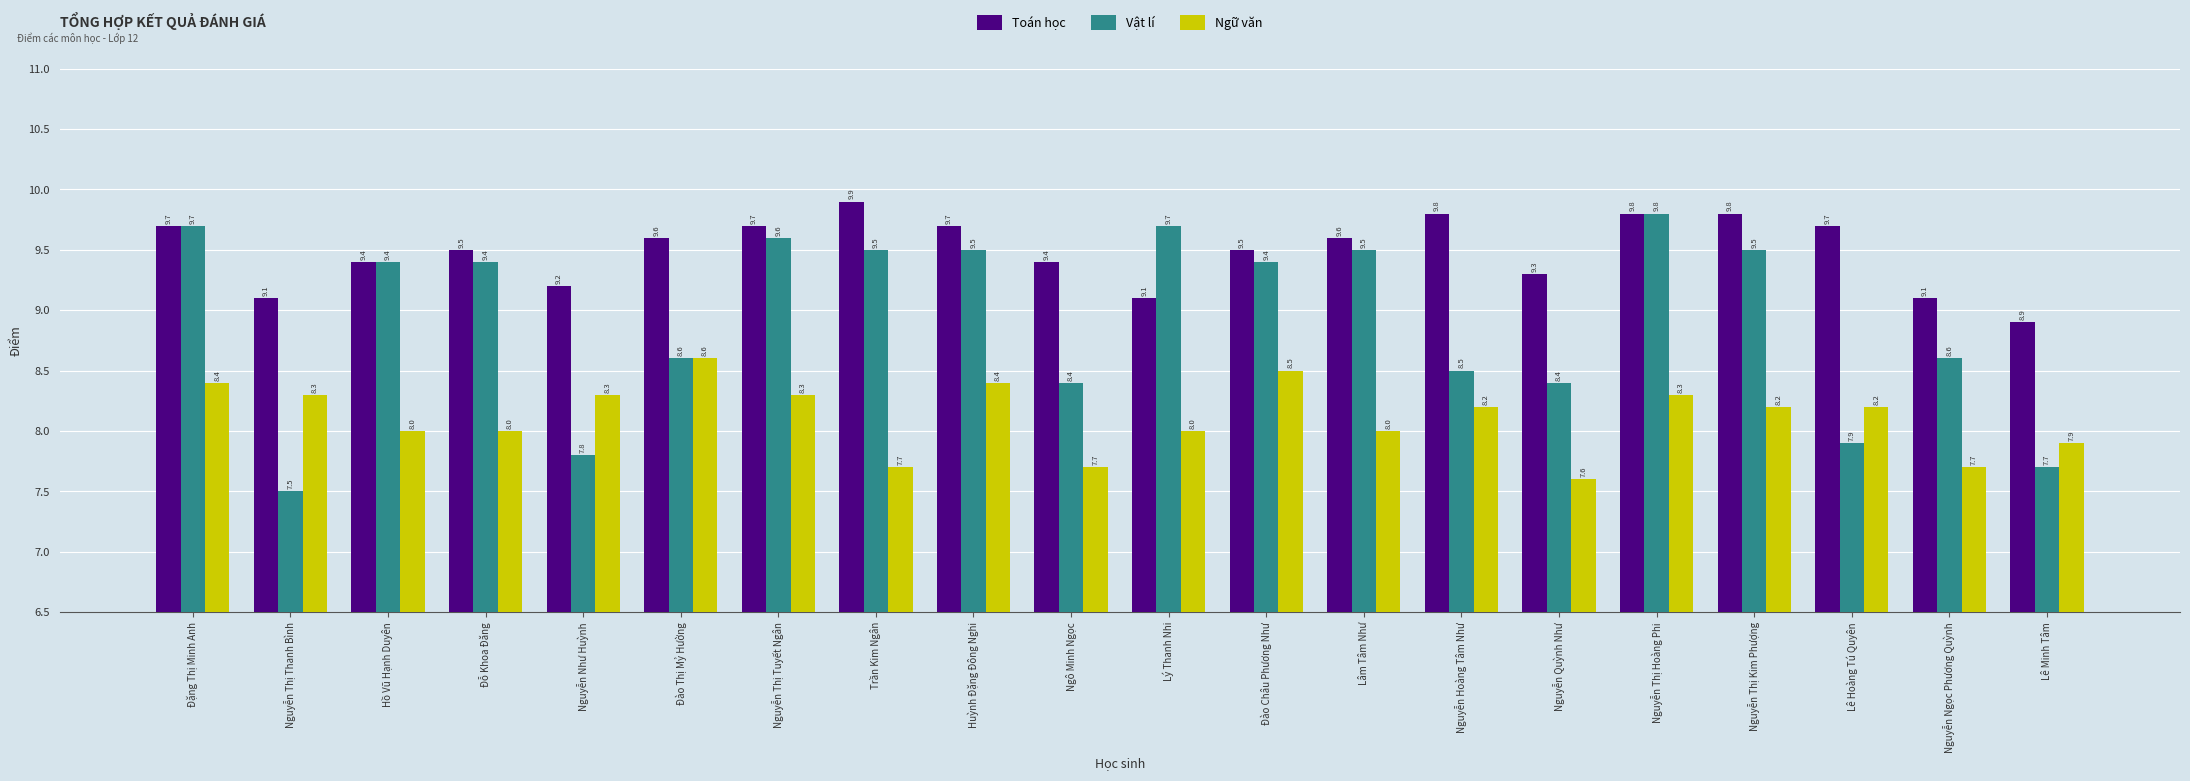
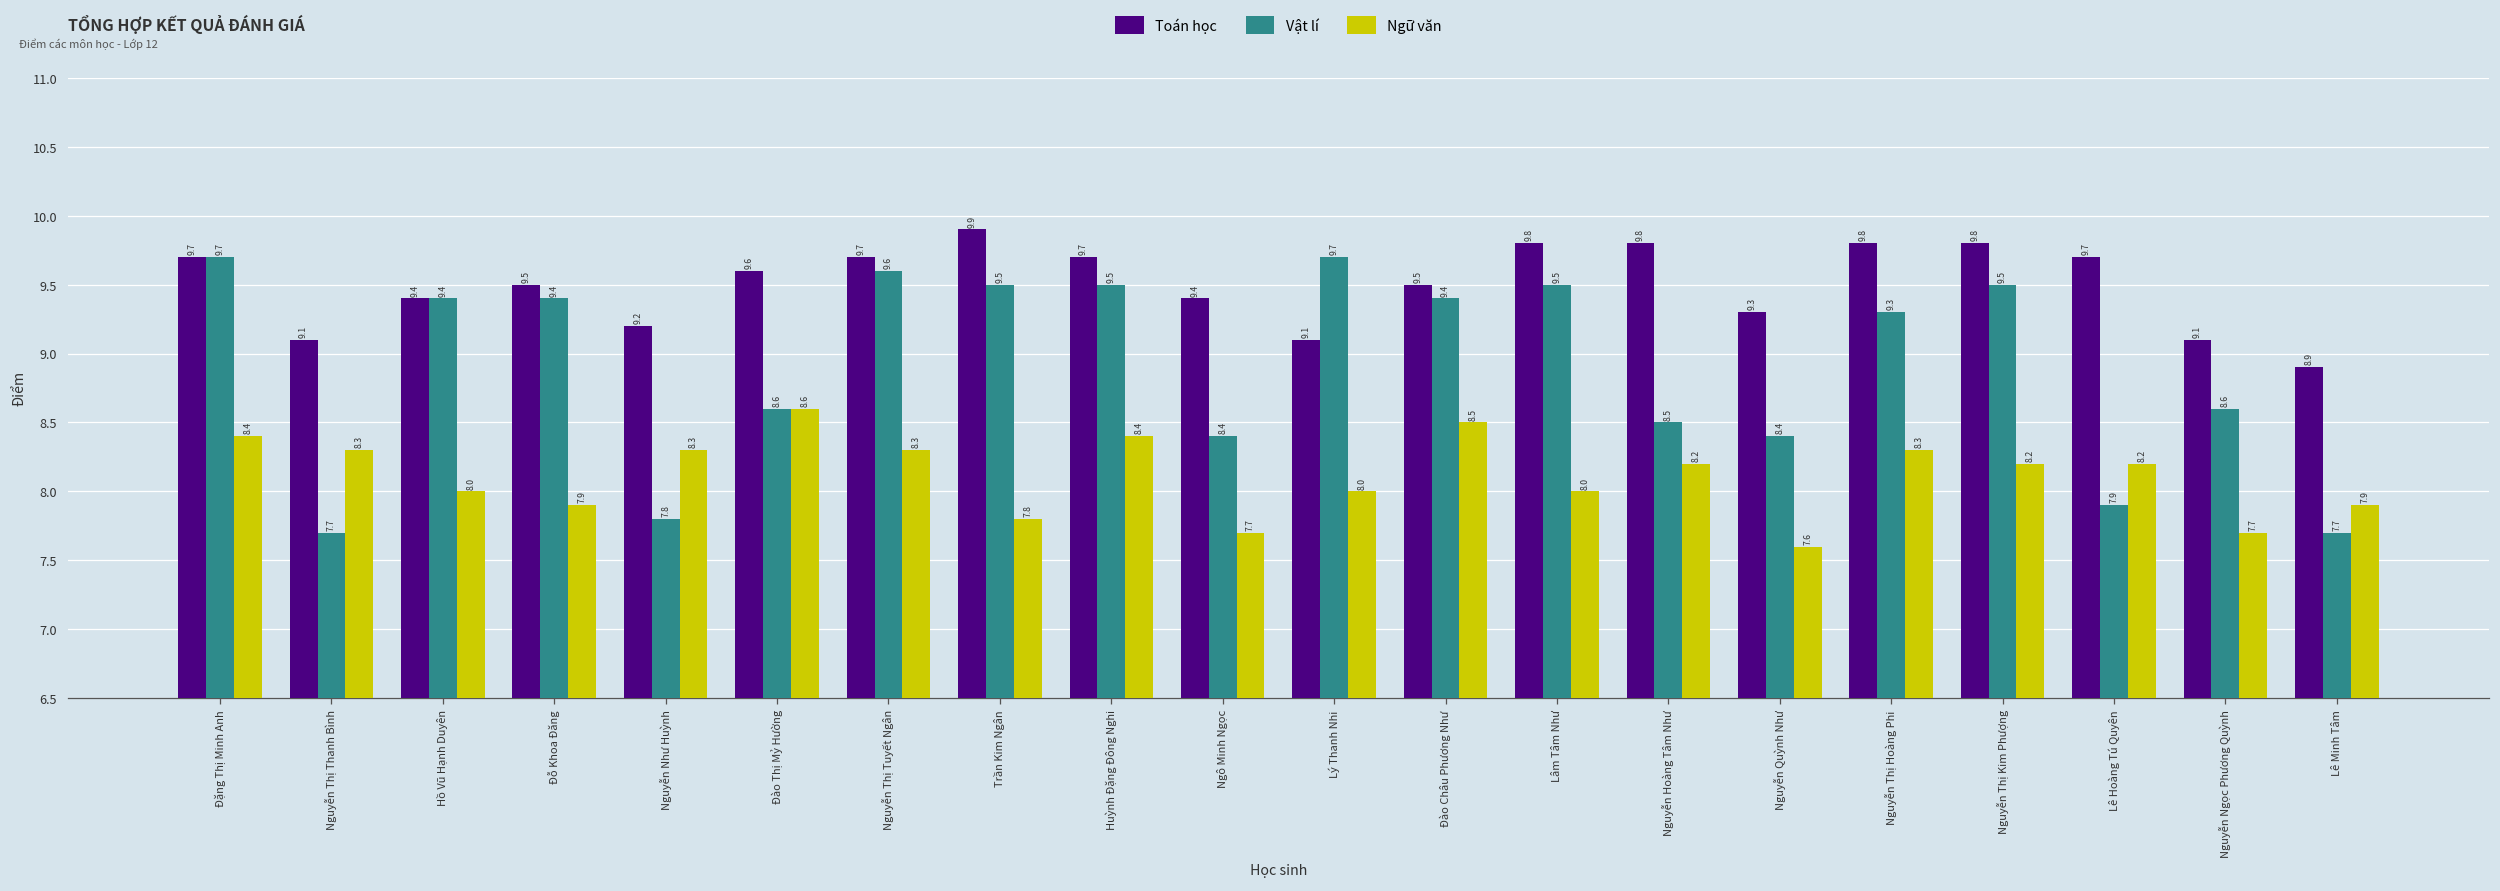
  {
    "Toán học": {
      "Đặng Thị Minh Anh": 9.7,
      "Nguyễn Thị Thanh Bình": 9.1,
      "Hồ Vũ Hạnh Duyên": 9.4,
      "Đỗ Khoa Đăng": 9.5,
      "Nguyễn Như Huỳnh": 9.2,
      "Đào Thị Mỷ Hường": 9.6,
      "Nguyễn Thị Tuyết Ngân": 9.7,
      "Trần Kim Ngân": 9.9,
      "Huỳnh Đặng Đông Nghi": 9.7,
      "Ngô Minh Ngọc": 9.4,
      "Lý Thanh Nhi": 9.1,
      "Đào Châu Phương Như": 9.5,
-     "Lâm Tâm Như": 9.6,
+     "Lâm Tâm Như": 9.8,
      "Nguyễn Hoàng Tâm Như": 9.8,
      "Nguyễn Quỳnh Như": 9.3,
      "Nguyễn Thị Hoàng Phi": 9.8,
      "Nguyễn Thị Kim Phượng": 9.8,
      "Lê Hoàng Tú Quyên": 9.7,
      "Nguyễn Ngọc Phương Quỳnh": 9.1,
      "Lê Minh Tâm": 8.9
    },
    "Vật lí": {
      "Đặng Thị Minh Anh": 9.7,
-     "Nguyễn Thị Thanh Bình": 7.5,
+     "Nguyễn Thị Thanh Bình": 7.7,
      "Hồ Vũ Hạnh Duyên": 9.4,
      "Đỗ Khoa Đăng": 9.4,
      "Nguyễn Như Huỳnh": 7.8,
      "Đào Thị Mỷ Hường": 8.6,
      "Nguyễn Thị Tuyết Ngân": 9.6,
      "Trần Kim Ngân": 9.5,
      "Huỳnh Đặng Đông Nghi": 9.5,
      "Ngô Minh Ngọc": 8.4,
      "Lý Thanh Nhi": 9.7,
      "Đào Châu Phương Như": 9.4,
      "Lâm Tâm Như": 9.5,
      "Nguyễn Hoàng Tâm Như": 8.5,
      "Nguyễn Quỳnh Như": 8.4,
-     "Nguyễn Thị Hoàng Phi": 9.8,
+     "Nguyễn Thị Hoàng Phi": 9.3,
      "Nguyễn Thị Kim Phượng": 9.5,
      "Lê Hoàng Tú Quyên": 7.9,
      "Nguyễn Ngọc Phương Quỳnh": 8.6,
      "Lê Minh Tâm": 7.7
    },
    "Ngữ văn": {
      "Đặng Thị Minh Anh": 8.4,
      "Nguyễn Thị Thanh Bình": 8.3,
      "Hồ Vũ Hạnh Duyên": 8.0,
-     "Đỗ Khoa Đăng": 8.0,
+     "Đỗ Khoa Đăng": 7.9,
      "Nguyễn Như Huỳnh": 8.3,
      "Đào Thị Mỷ Hường": 8.6,
      "Nguyễn Thị Tuyết Ngân": 8.3,
-     "Trần Kim Ngân": 7.7,
+     "Trần Kim Ngân": 7.8,
      "Huỳnh Đặng Đông Nghi": 8.4,
      "Ngô Minh Ngọc": 7.7,
      "Lý Thanh Nhi": 8.0,
      "Đào Châu Phương Như": 8.5,
      "Lâm Tâm Như": 8.0,
      "Nguyễn Hoàng Tâm Như": 8.2,
      "Nguyễn Quỳnh Như": 7.6,
      "Nguyễn Thị Hoàng Phi": 8.3,
      "Nguyễn Thị Kim Phượng": 8.2,
      "Lê Hoàng Tú Quyên": 8.2,
      "Nguyễn Ngọc Phương Quỳnh": 7.7,
      "Lê Minh Tâm": 7.9
    }
  }
